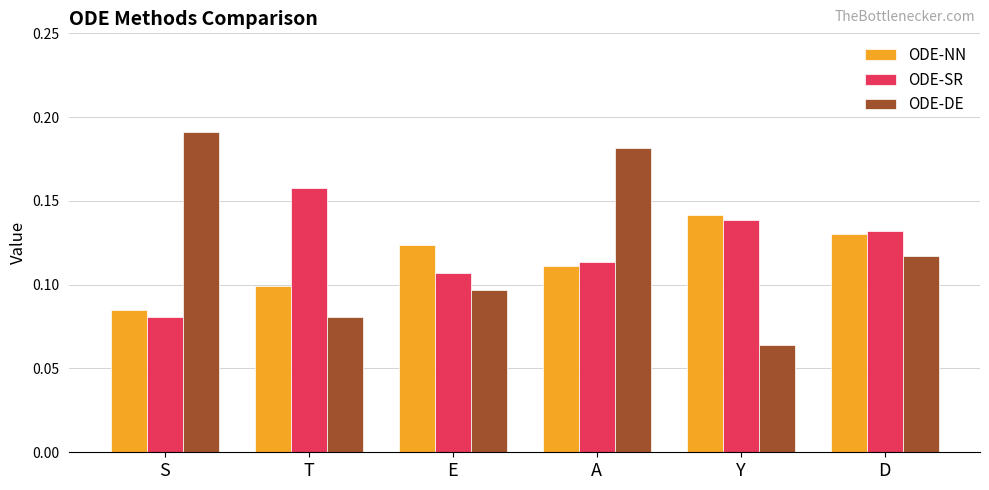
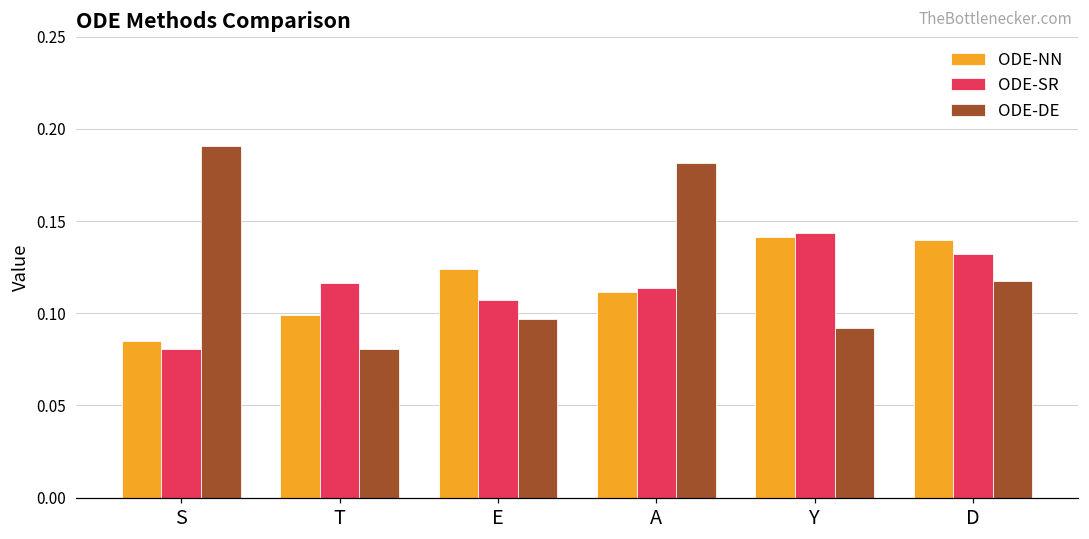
  {
    "ODE-NN": {
      "S": 0.085,
      "T": 0.099,
      "E": 0.124,
      "A": 0.111,
      "Y": 0.141,
-     "D": 0.130
+     "D": 0.140
    },
    "ODE-SR": {
      "S": 0.081,
-     "T": 0.158,
+     "T": 0.116,
      "E": 0.107,
      "A": 0.114,
-     "Y": 0.138,
+     "Y": 0.144,
      "D": 0.132
    },
    "ODE-DE": {
      "S": 0.191,
      "T": 0.081,
      "E": 0.097,
      "A": 0.182,
-     "Y": 0.064,
+     "Y": 0.092,
      "D": 0.117
    }
  }
